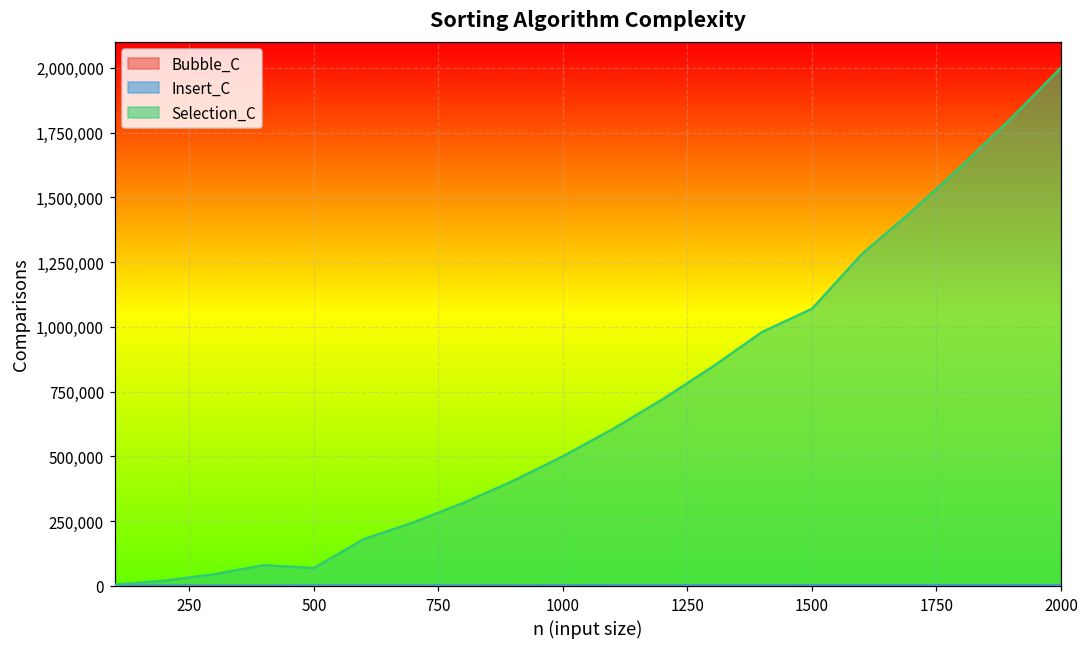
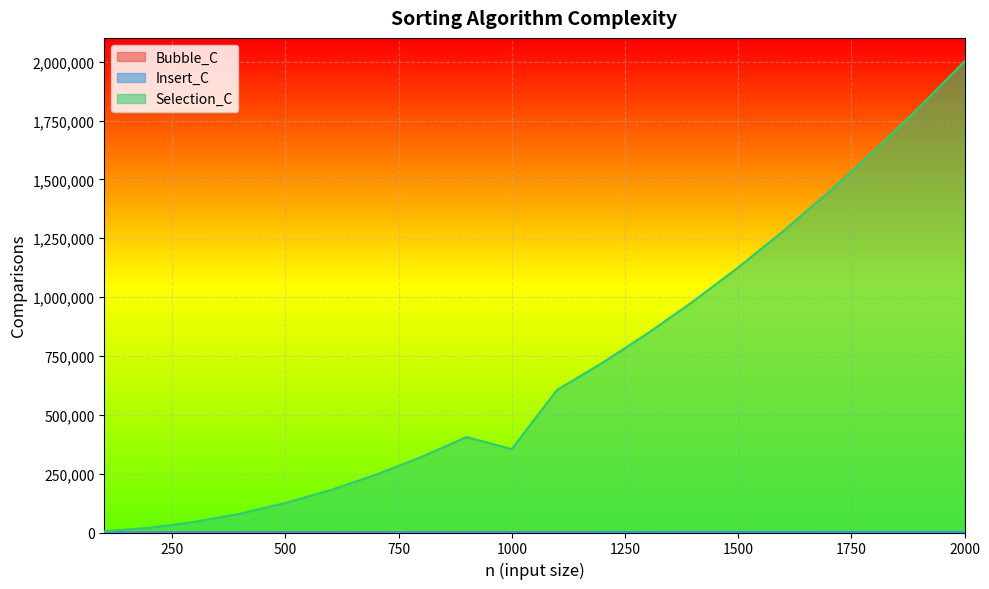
  {
    "Insert_C": {
      "500": "0",
      "1000": "0",
      "1500": "0",
      "2000": "0"
    },
    "Selection_C": {
-     "500": "70,000",
-     "1000": "500,000",
-     "1500": "1,070,000",
+     "500": "130,000",
+     "1000": "350,000",
+     "1500": "1,130,000",
      "2000": "2,000,000"
    }
  }
